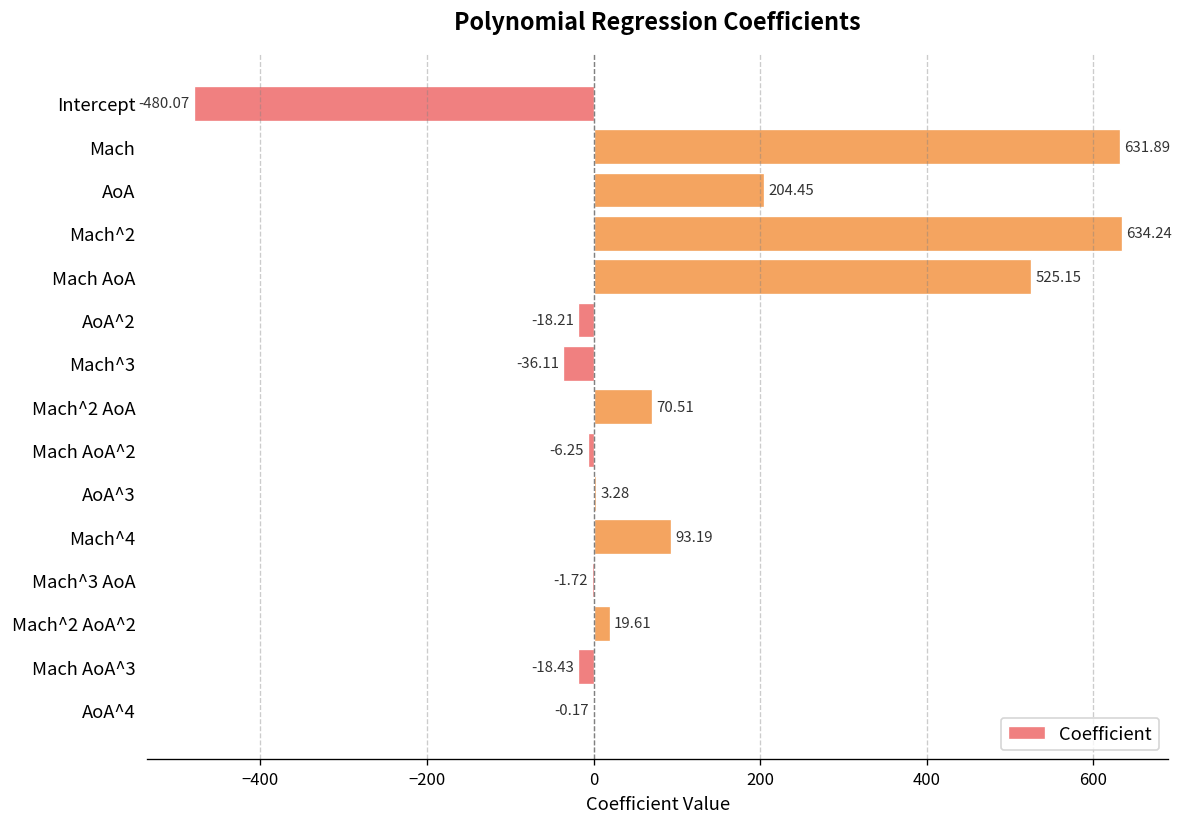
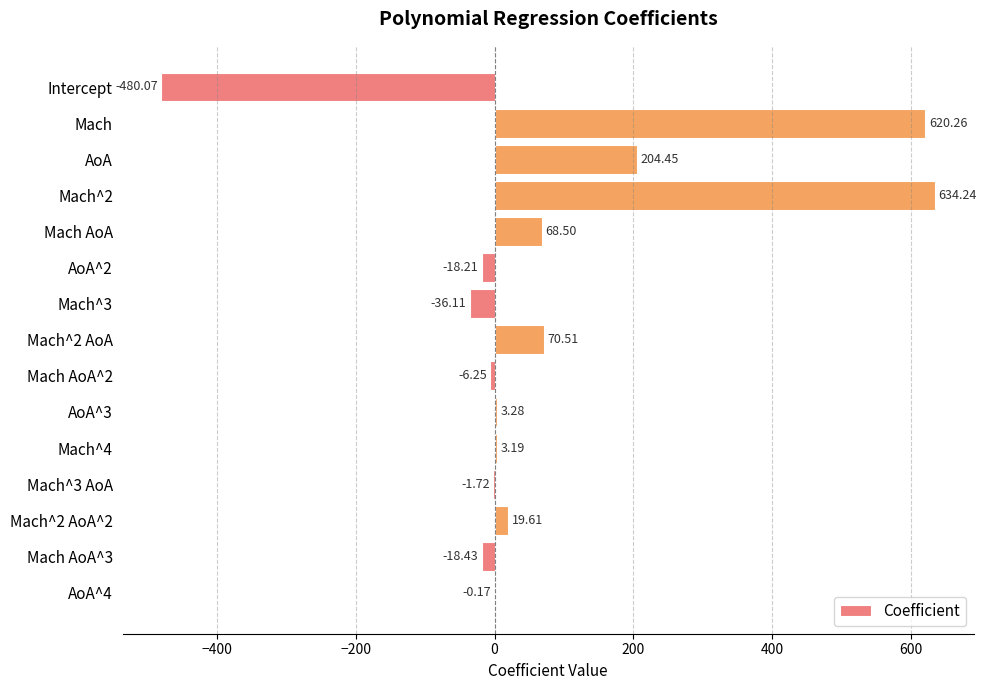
  {
    "Intercept": -480.07,
-   "Mach": 631.89,
+   "Mach": 620.26,
    "AoA": 204.45,
    "Mach^2": 634.24,
-   "Mach AoA": 525.15,
+   "Mach AoA": 68.50,
    "AoA^2": -18.21,
    "Mach^3": -36.11,
    "Mach^2 AoA": 70.51,
    "Mach AoA^2": -6.25,
    "AoA^3": 3.28,
-   "Mach^4": 93.19,
+   "Mach^4": 3.19,
    "Mach^3 AoA": -1.72,
    "Mach^2 AoA^2": 19.61,
    "Mach AoA^3": -18.43,
    "AoA^4": -0.17
  }
